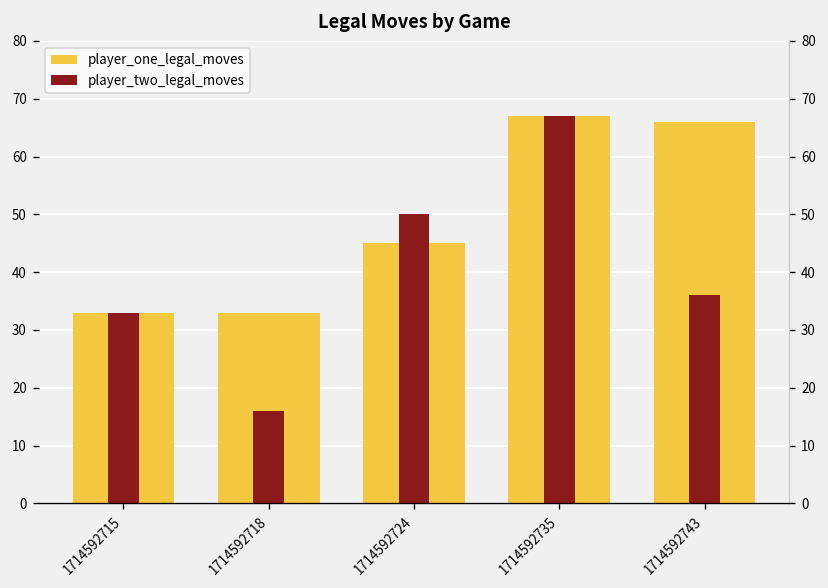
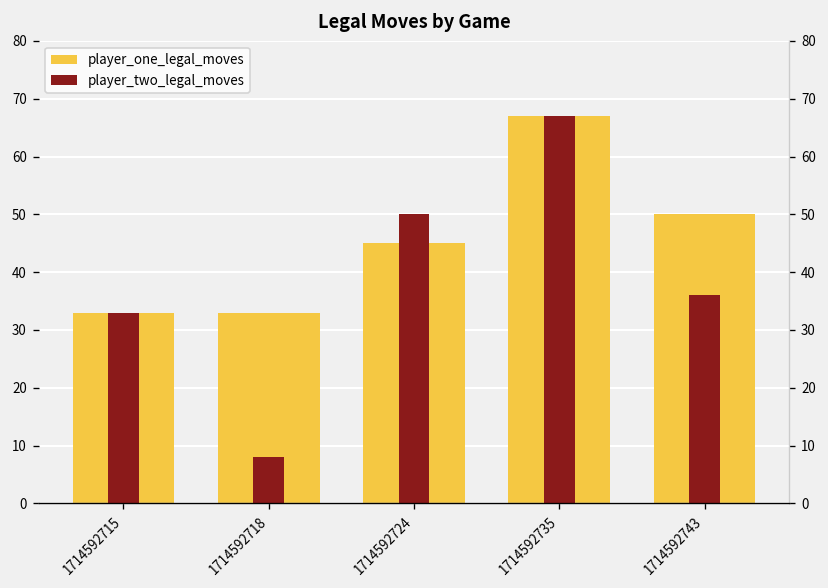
  {
    "player_one_legal_moves": {
      "1714592715": 33,
      "1714592718": 33,
      "1714592735": 67,
-     "1714592743": 66
+     "1714592743": 50
    },
    "player_two_legal_moves": {
      "1714592715": 33,
-     "1714592718": 16,
+     "1714592718": 8,
      "1714592724": 50,
      "1714592735": 67
    }
  }
